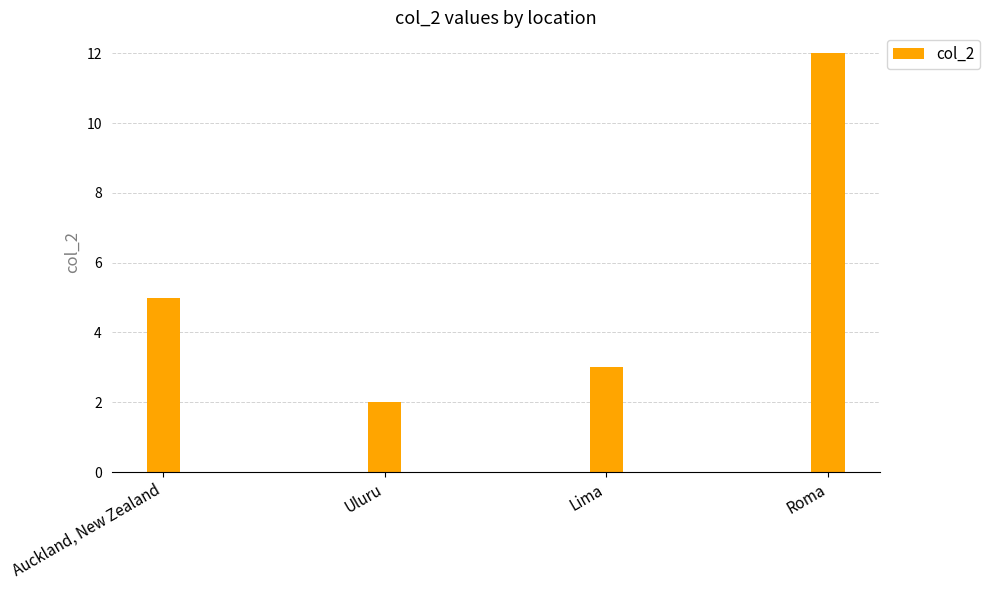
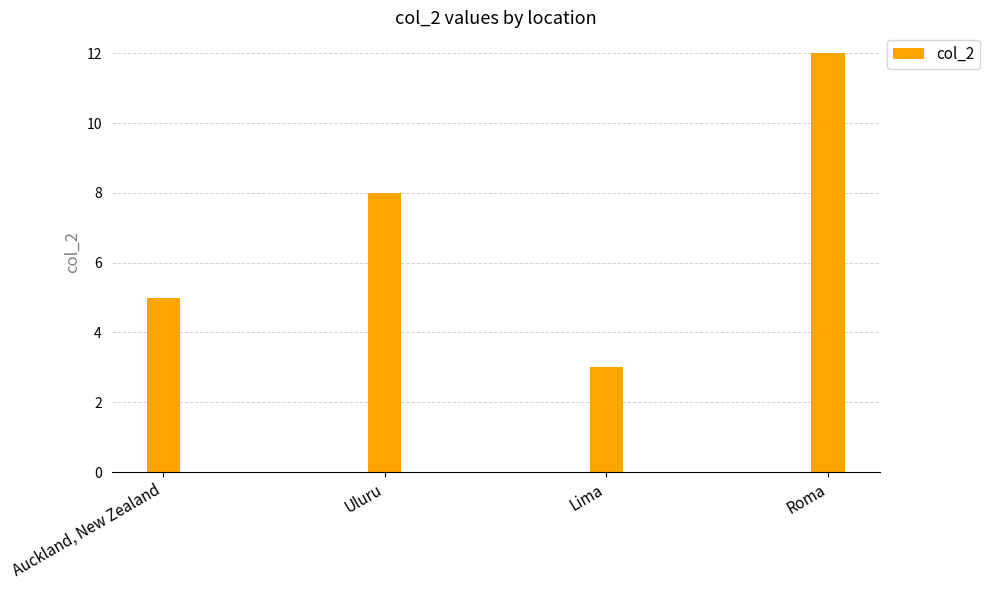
  {
    "Auckland, New Zealand": 5,
-   "Uluru": 2,
+   "Uluru": 8,
    "Lima": 3,
    "Roma": 12
  }
